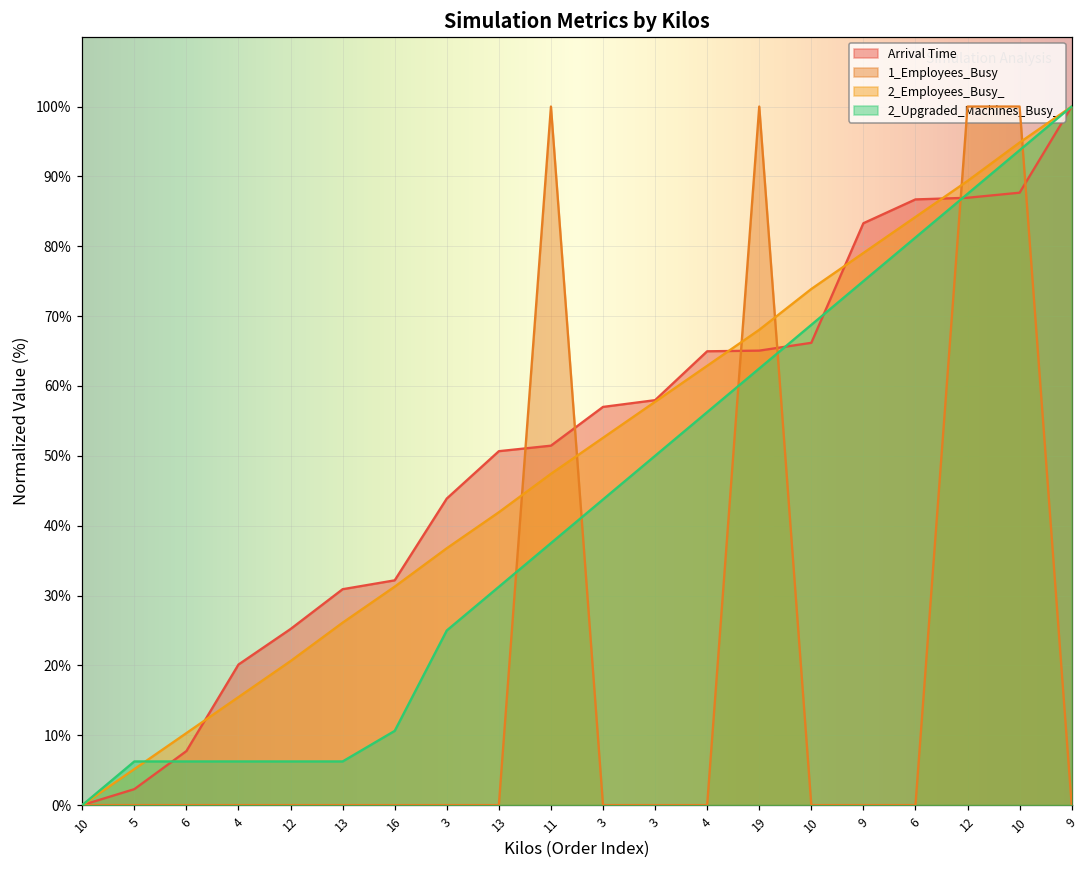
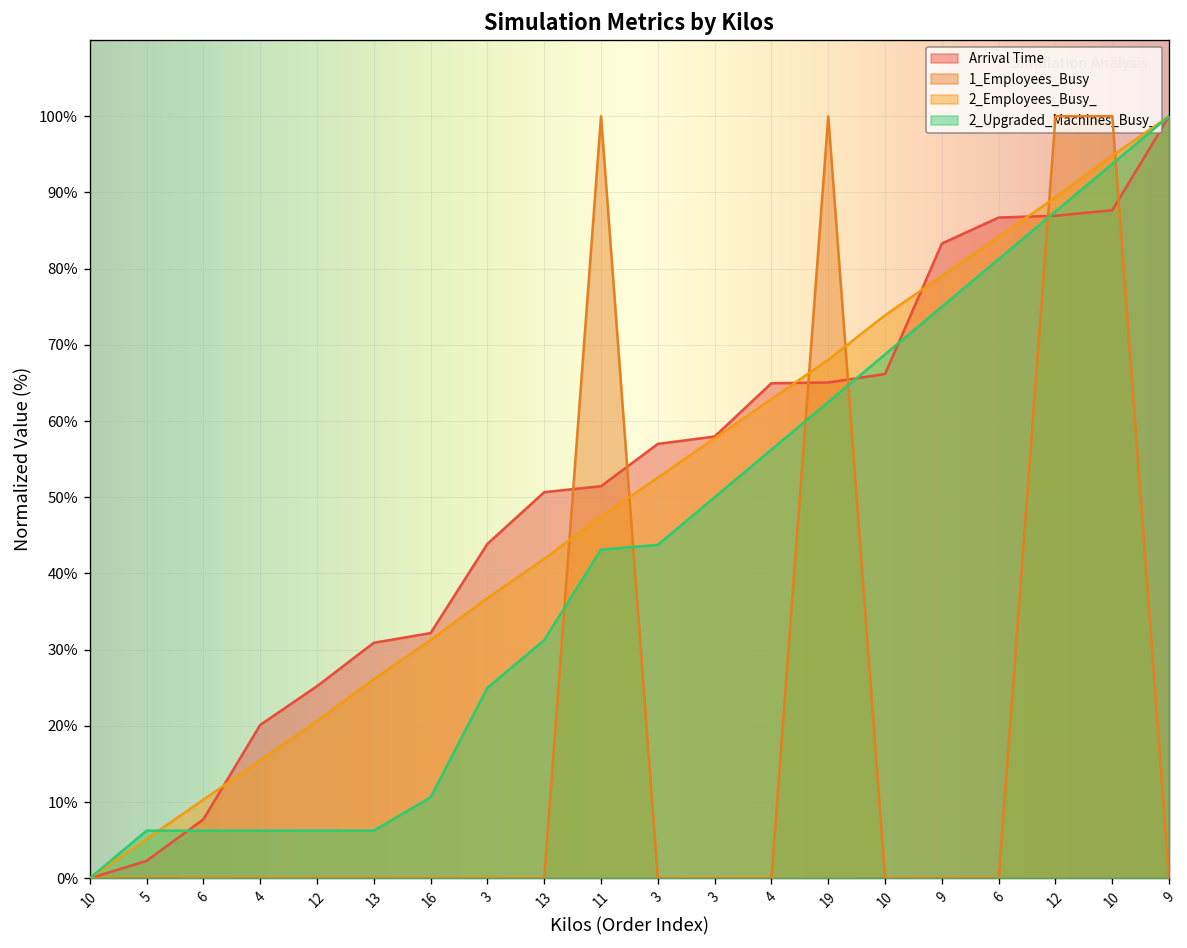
  {
    "2_Upgraded_Machines_Busy_": {
      "5": "6%",
      "16": "11%",
-     "11": "38%",
+     "11": "43%",
      "19": "63%"
    }
  }
